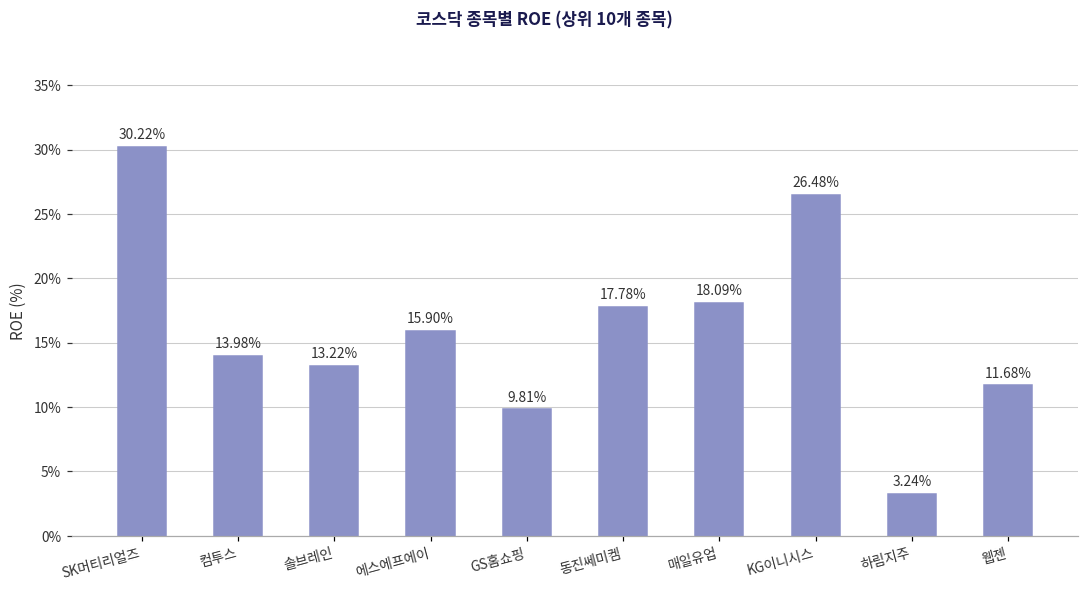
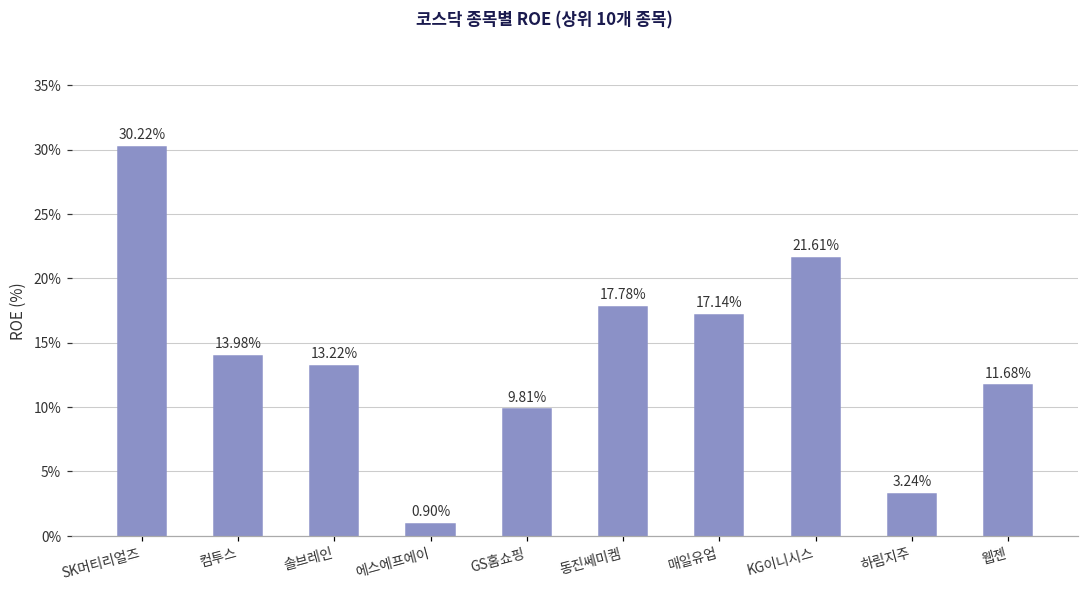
  {
    "SK머티리얼즈": "30.22%",
    "컴투스": "13.98%",
    "솔브레인": "13.22%",
-   "에스에프에이": "15.90%",
+   "에스에프에이": "0.90%",
    "GS홈쇼핑": "9.81%",
    "동진쎄미켐": "17.78%",
-   "매일유업": "18.09%",
-   "KG이니시스": "26.48%",
+   "매일유업": "17.14%",
+   "KG이니시스": "21.61%",
    "하림지주": "3.24%",
    "웹젠": "11.68%"
  }
